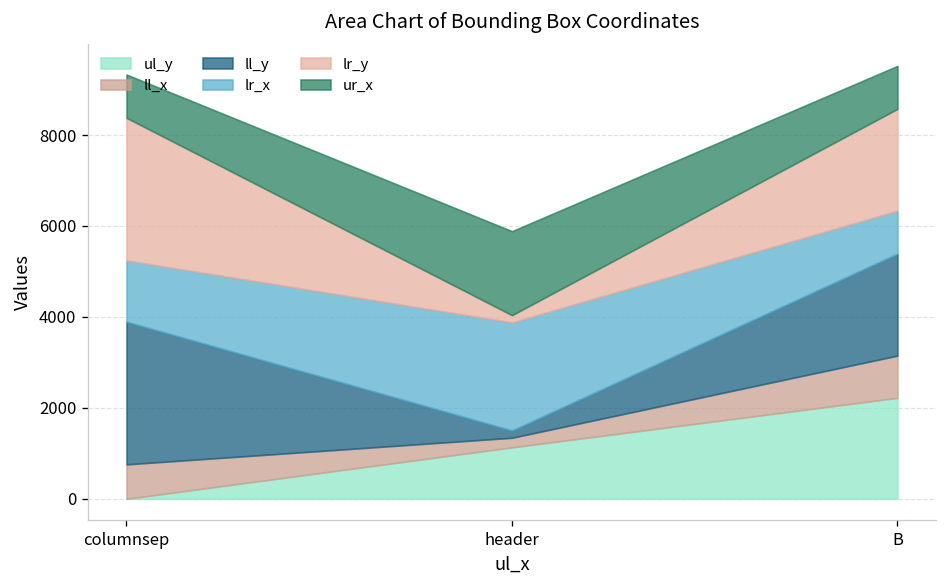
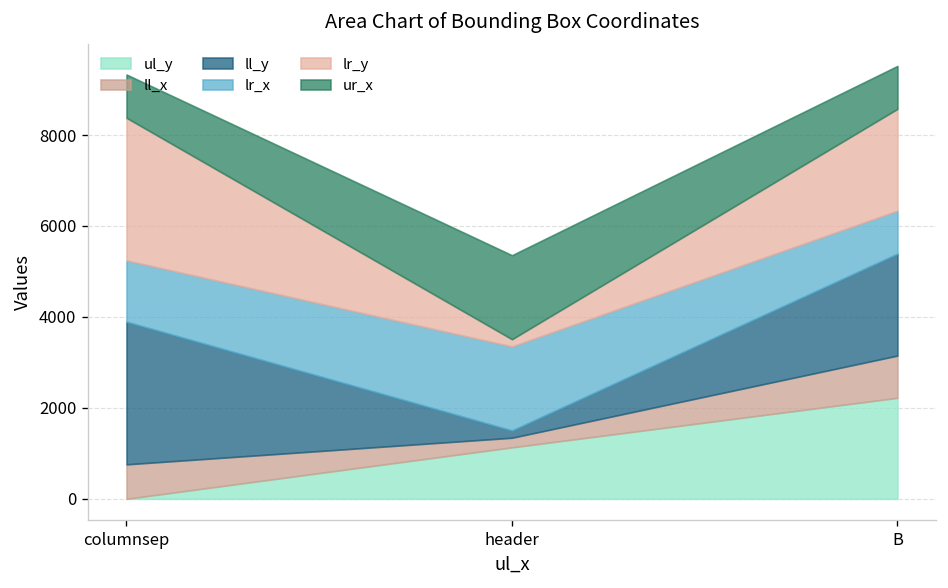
  {
    "ul_y": {
      "columnsep": 0,
      "header": 1100,
      "B": 2200
    },
    "lr_x": {
      "columnsep": 1300,
-     "header": 2400,
+     "header": 1800,
      "B": 900
    }
  }
